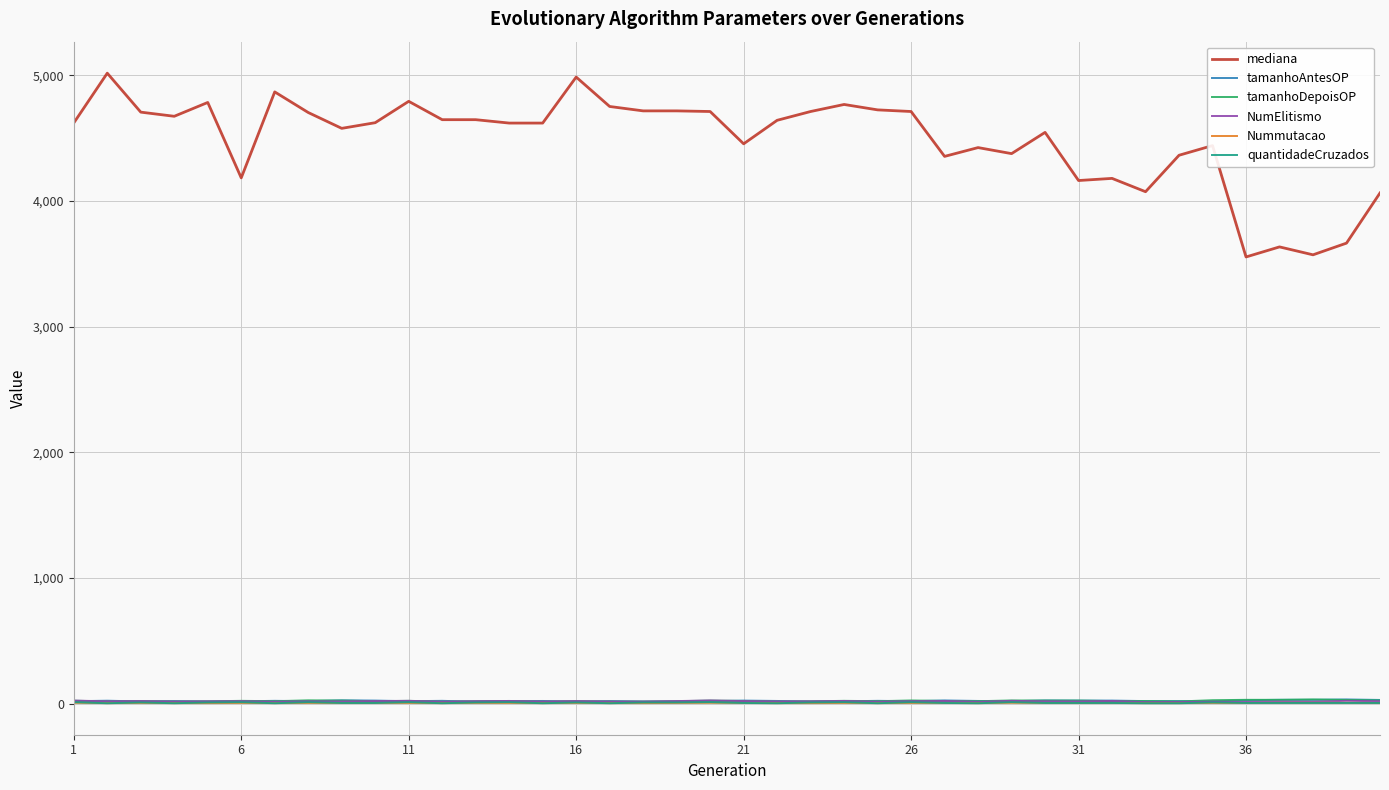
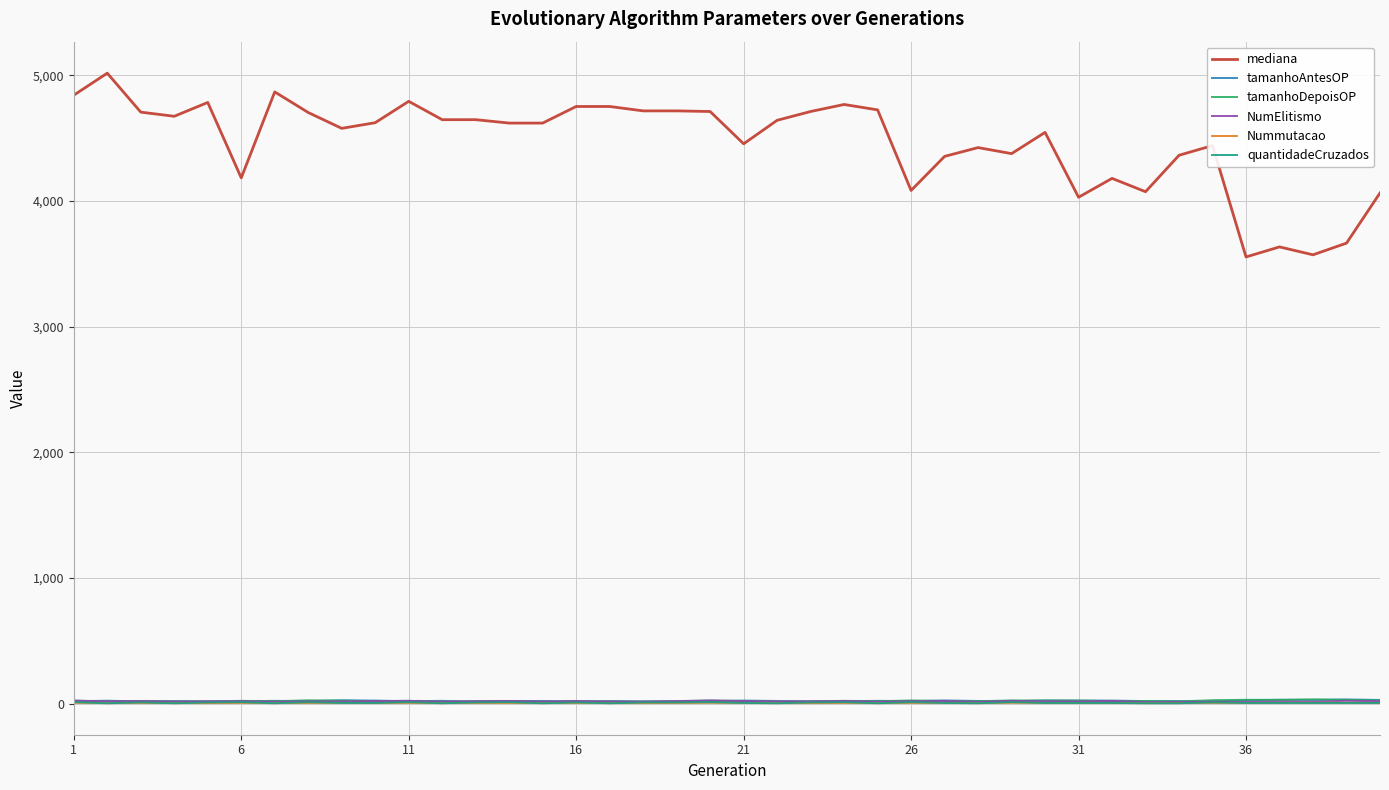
  {
    "mediana": {
-     "1": "4,620",
+     "1": "4,840",
      "6": "4,180",
      "11": "4,790",
-     "16": "4,990",
+     "16": "4,750",
      "21": "4,450",
-     "26": "4,710",
-     "31": "4,160",
+     "26": "4,080",
+     "31": "4,030",
      "36": "3,550"
    }
  }
